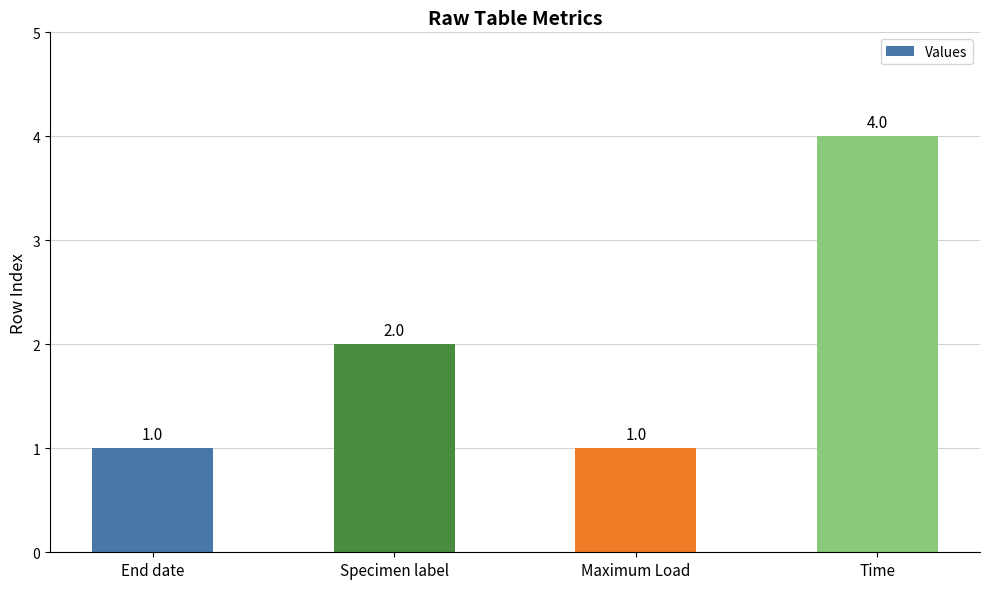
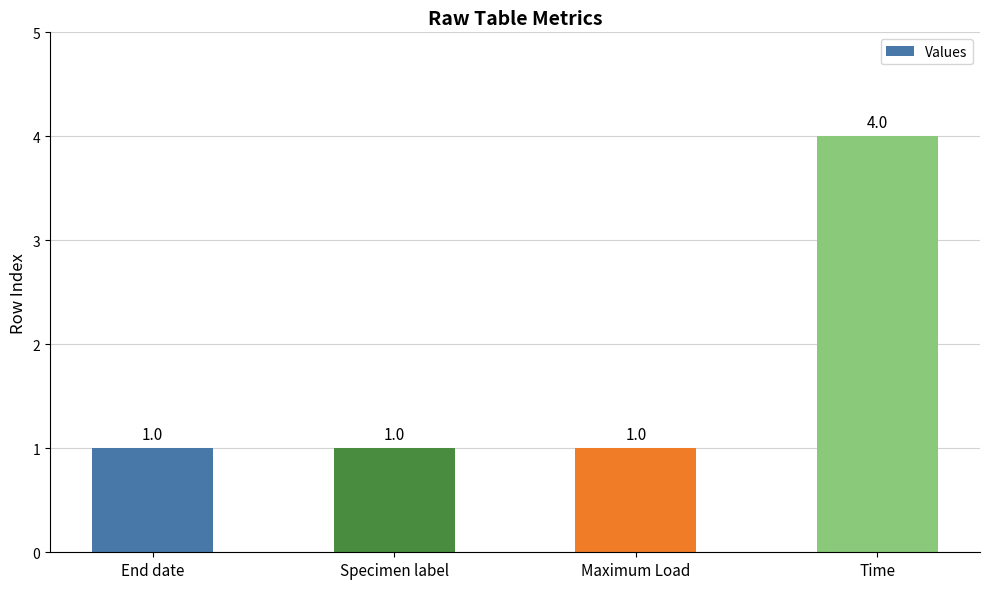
  {
    "End date": 1.0,
-   "Specimen label": 2.0,
+   "Specimen label": 1.0,
    "Maximum Load": 1.0,
    "Time": 4.0
  }
